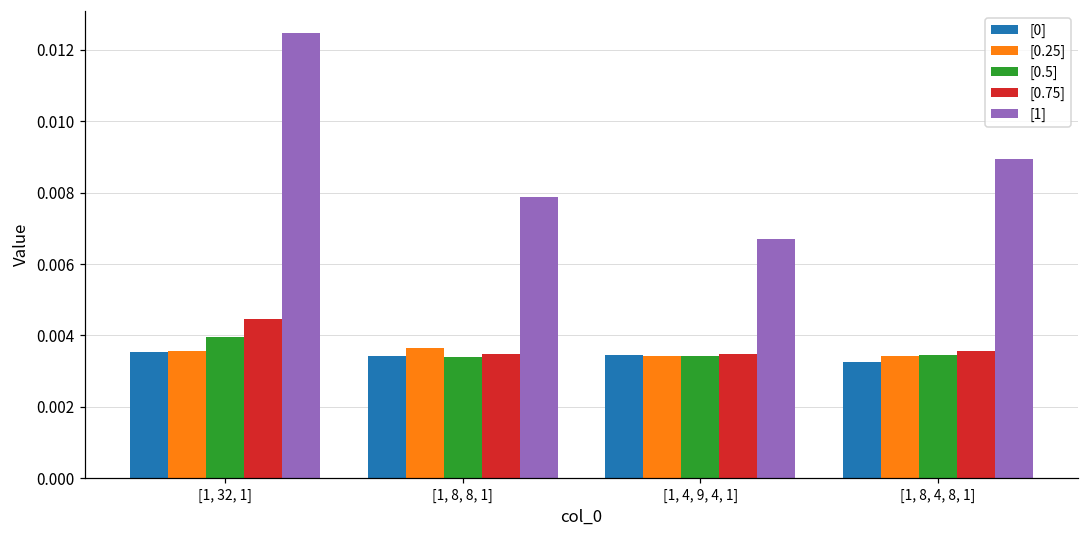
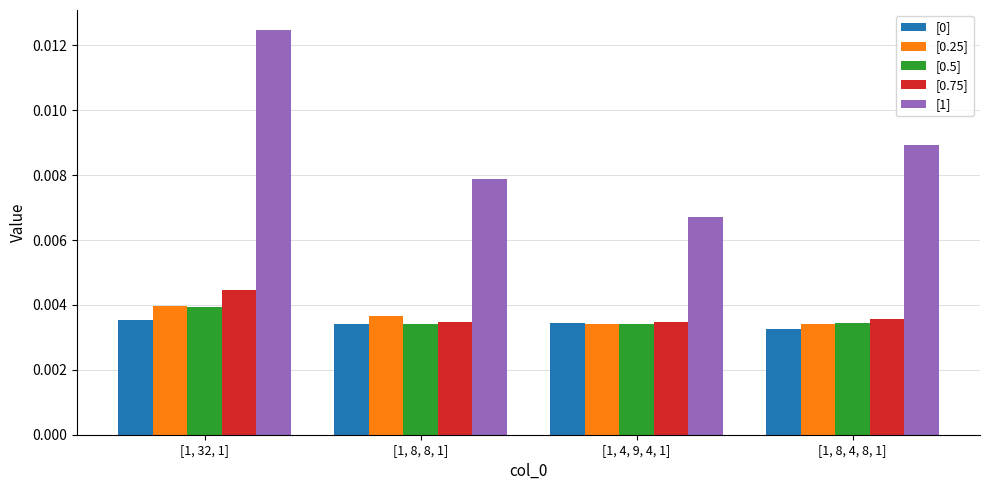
  {
    "[0]": {
      "[1, 32, 1]": 0.0035,
      "[1, 8, 8, 1]": 0.0034,
      "[1, 4, 9, 4, 1]": 0.0035,
      "[1, 8, 4, 8, 1]": 0.0032
    },
    "[0.25]": {
-     "[1, 32, 1]": 0.0036,
+     "[1, 32, 1]": 0.0040,
      "[1, 8, 8, 1]": 0.0036,
      "[1, 4, 9, 4, 1]": 0.0034,
      "[1, 8, 4, 8, 1]": 0.0034
    },
    "[0.5]": {
      "[1, 32, 1]": 0.0039,
      "[1, 8, 8, 1]": 0.0034,
      "[1, 4, 9, 4, 1]": 0.0034,
      "[1, 8, 4, 8, 1]": 0.0034
    },
    "[0.75]": {
      "[1, 32, 1]": 0.0045,
      "[1, 8, 8, 1]": 0.0035,
      "[1, 4, 9, 4, 1]": 0.0035,
      "[1, 8, 4, 8, 1]": 0.0036
    },
    "[1]": {
      "[1, 32, 1]": 0.0125,
      "[1, 8, 8, 1]": 0.0079,
      "[1, 4, 9, 4, 1]": 0.0067,
      "[1, 8, 4, 8, 1]": 0.0089
    }
  }
